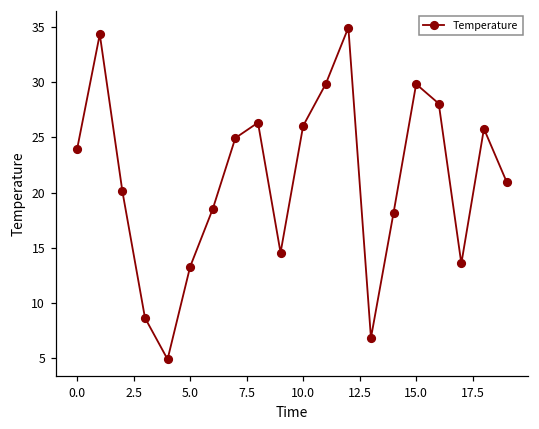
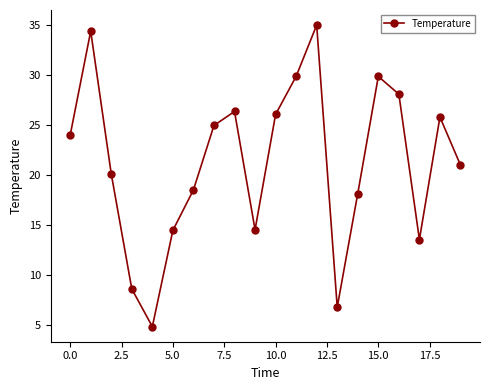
  {
    "0.0": 24.0,
-   "5.0": 13.3,
+   "5.0": 14.5,
    "10.0": 26.1,
    "15.0": 29.8
  }
